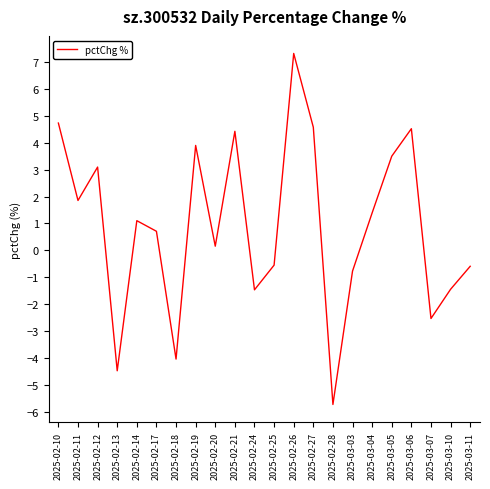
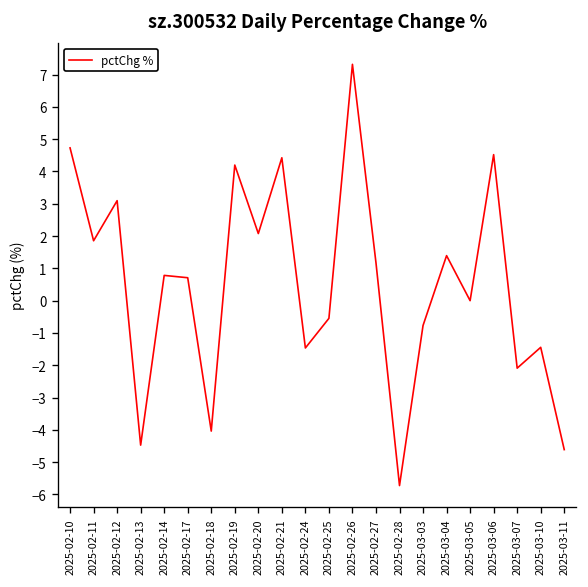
  {
    "2025-02-10": 4.7,
    "2025-02-11": 1.9,
    "2025-02-12": 3.1,
    "2025-02-13": -4.5,
-   "2025-02-14": 1.1,
+   "2025-02-14": 0.8,
    "2025-02-17": 0.7,
    "2025-02-18": -4.0,
-   "2025-02-19": 3.9,
-   "2025-02-20": 0.2,
+   "2025-02-19": 4.2,
+   "2025-02-20": 2.1,
    "2025-02-21": 4.4,
    "2025-02-24": -1.5,
    "2025-02-25": -0.5,
    "2025-02-26": 7.3,
-   "2025-02-27": 4.6,
+   "2025-02-27": 1.2,
    "2025-02-28": -5.7,
    "2025-03-03": -0.8,
    "2025-03-04": 1.4,
-   "2025-03-05": 3.5,
+   "2025-03-05": 0.0,
    "2025-03-06": 4.5,
-   "2025-03-07": -2.5,
+   "2025-03-07": -2.1,
    "2025-03-10": -1.4,
-   "2025-03-11": -0.6
+   "2025-03-11": -4.6
  }
